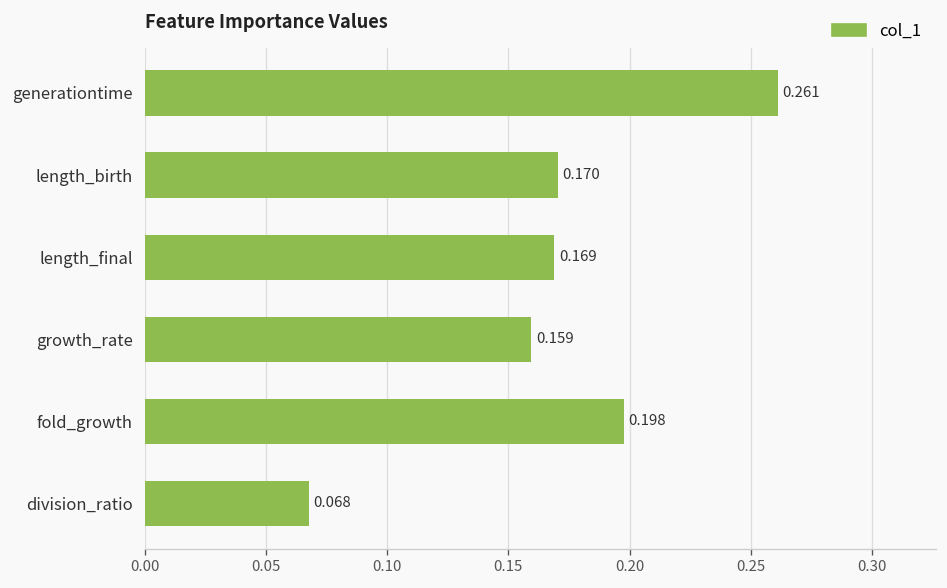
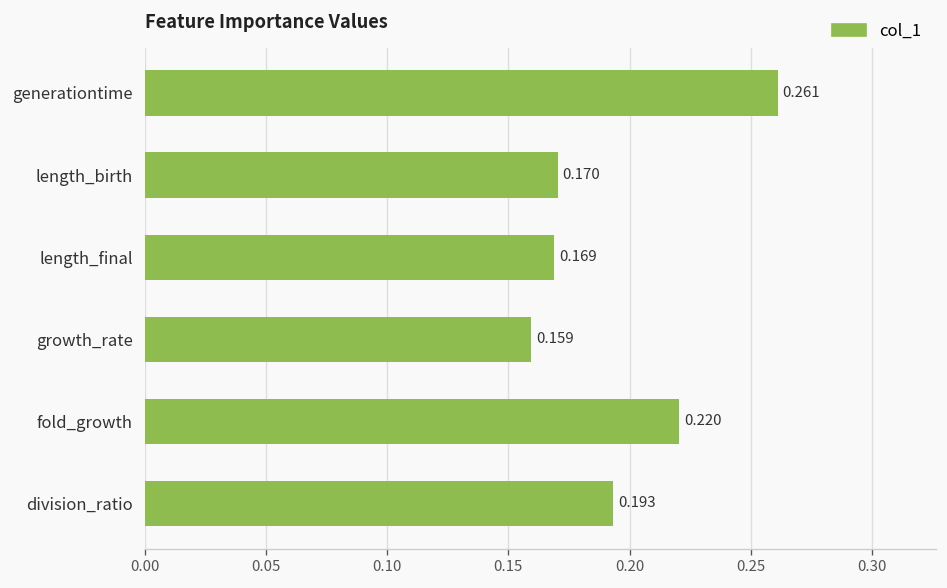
  {
    "generationtime": 0.261,
    "length_birth": 0.170,
    "length_final": 0.169,
    "growth_rate": 0.159,
-   "fold_growth": 0.198,
-   "division_ratio": 0.068
+   "fold_growth": 0.220,
+   "division_ratio": 0.193
  }
